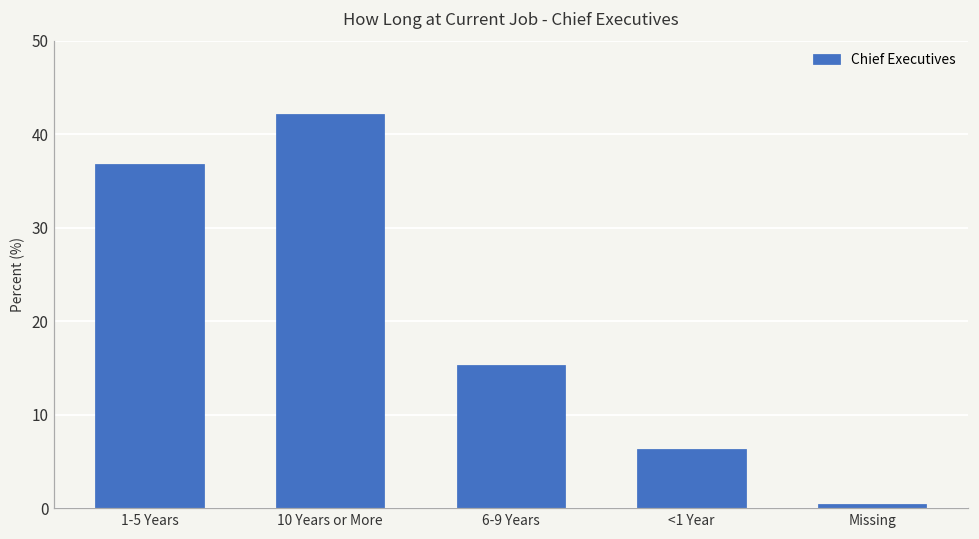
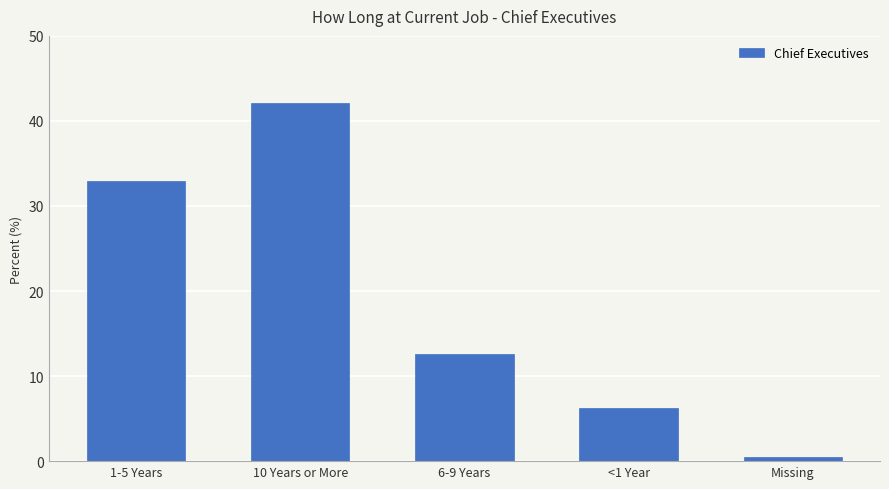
  {
-   "1-5 Years": 37,
+   "1-5 Years": 33,
    "10 Years or More": 42,
-   "6-9 Years": 15,
+   "6-9 Years": 13,
    "<1 Year": 6,
    "Missing": 1
  }
